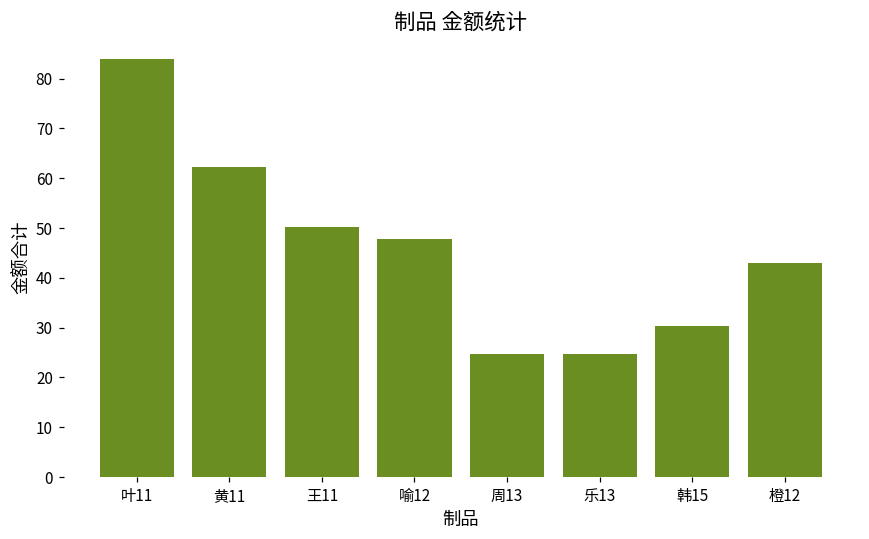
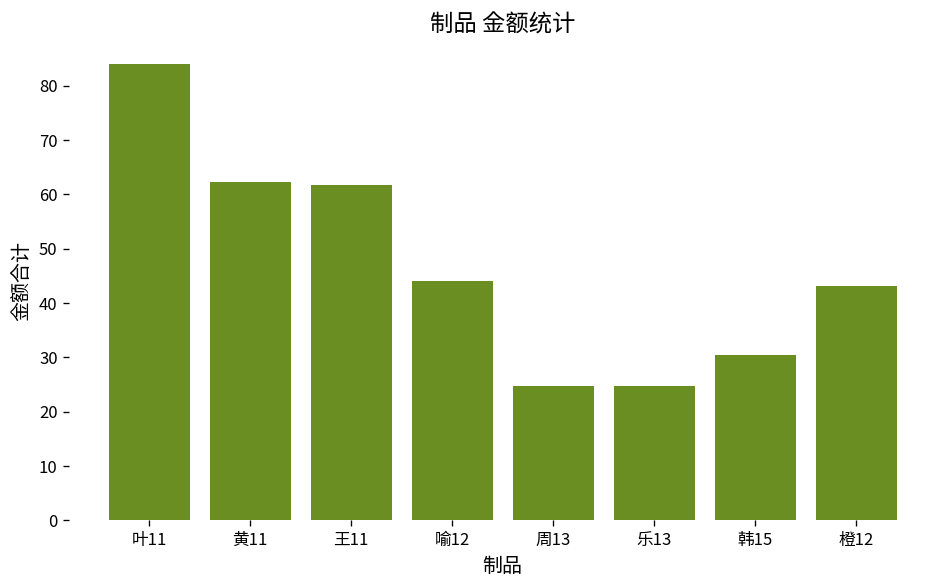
  {
    "叶11": 84,
    "黄11": 62,
-   "王11": 50,
-   "喻12": 48,
+   "王11": 62,
+   "喻12": 44,
    "周13": 25,
    "乐13": 25,
    "韩15": 30,
    "橙12": 43
  }
